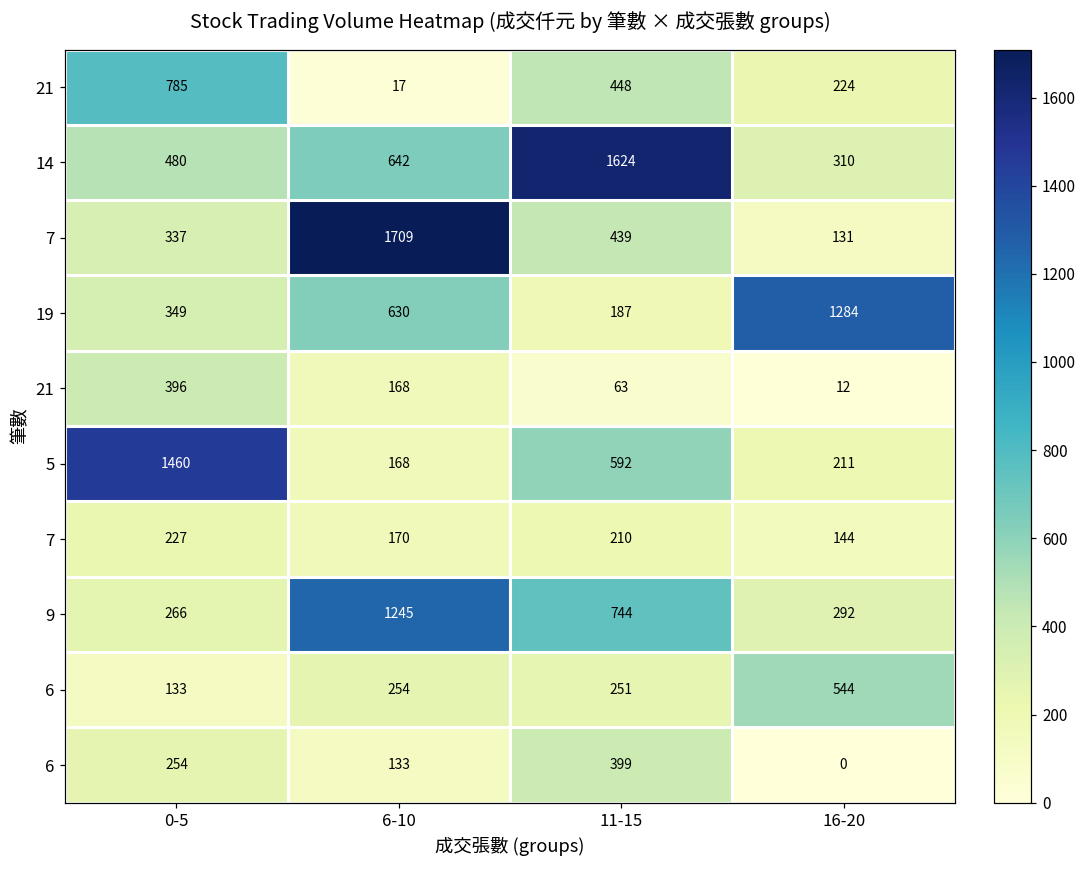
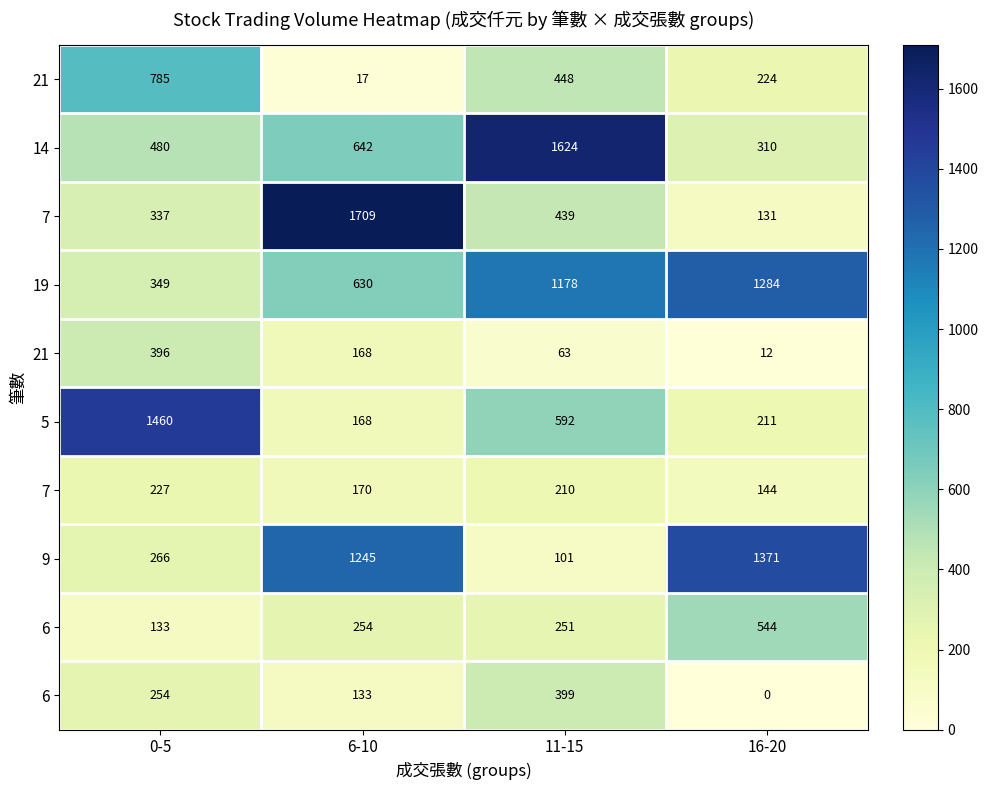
  {
    "14": {
      "0-5": 480,
      "6-10": 642,
      "11-15": 1624,
      "16-20": 310
    },
    "19": {
      "0-5": 349,
      "6-10": 630,
-     "11-15": 187,
+     "11-15": 1178,
      "16-20": 1284
    },
    "5": {
      "0-5": 1460,
      "6-10": 168,
      "11-15": 592,
      "16-20": 211
    },
    "9": {
      "0-5": 266,
      "6-10": 1245,
-     "11-15": 744,
-     "16-20": 292
+     "11-15": 101,
+     "16-20": 1371
    }
  }
